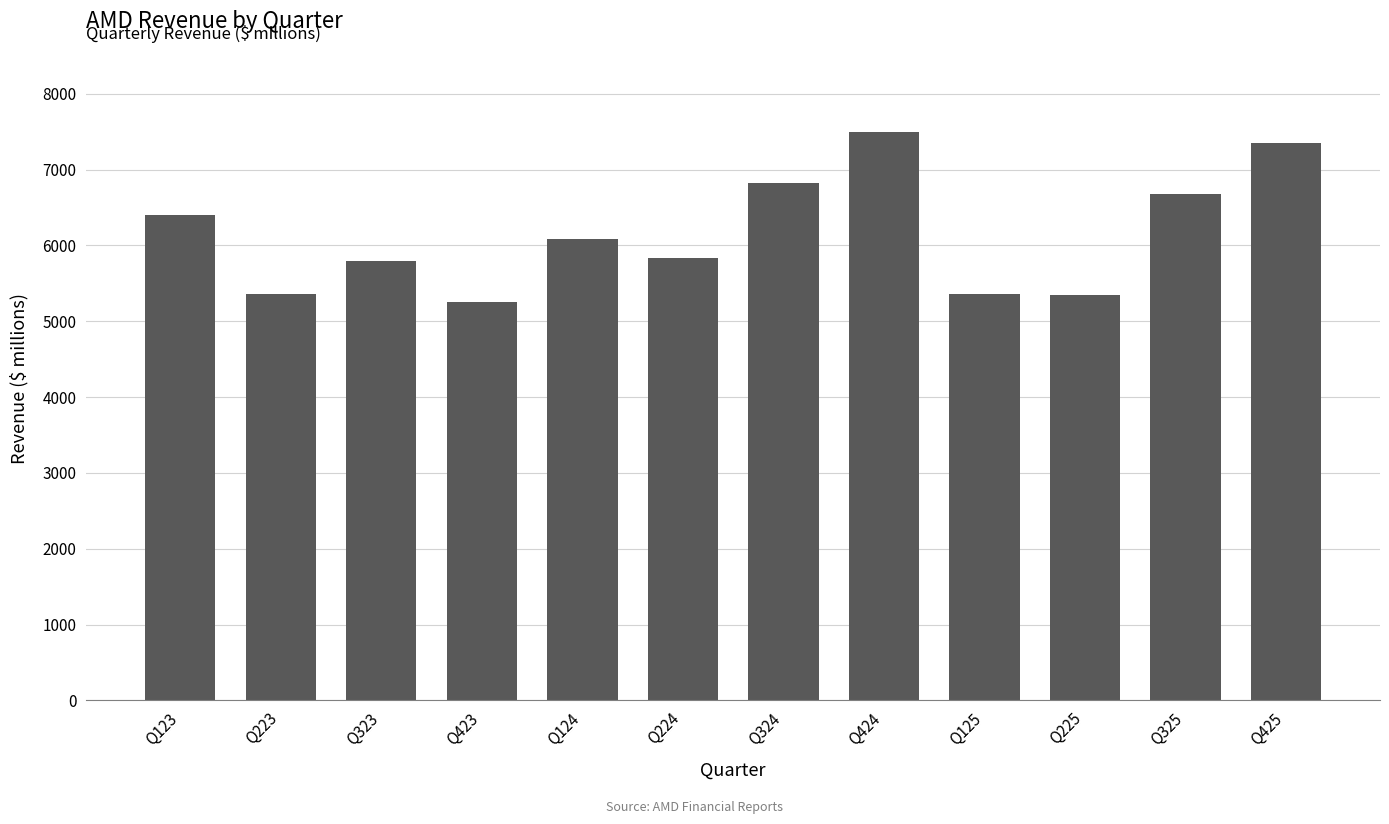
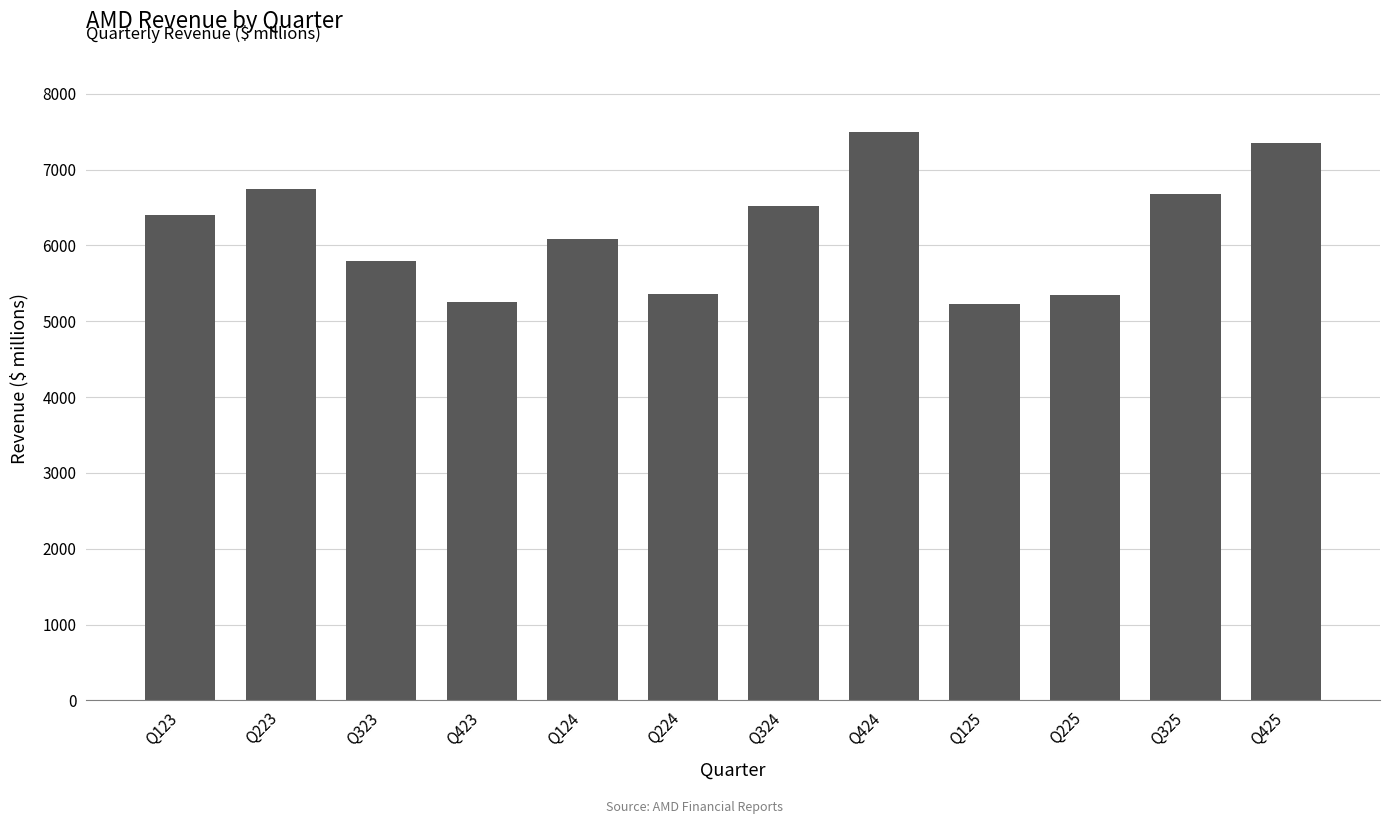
  {
    "Q123": 6400,
-   "Q223": 5400,
+   "Q223": 6700,
    "Q323": 5800,
    "Q423": 5300,
    "Q124": 6100,
-   "Q224": 5800,
-   "Q324": 6800,
+   "Q224": 5400,
+   "Q324": 6500,
    "Q424": 7500,
-   "Q125": 5400,
+   "Q125": 5200,
    "Q225": 5300,
    "Q325": 6700,
    "Q425": 7400
  }
